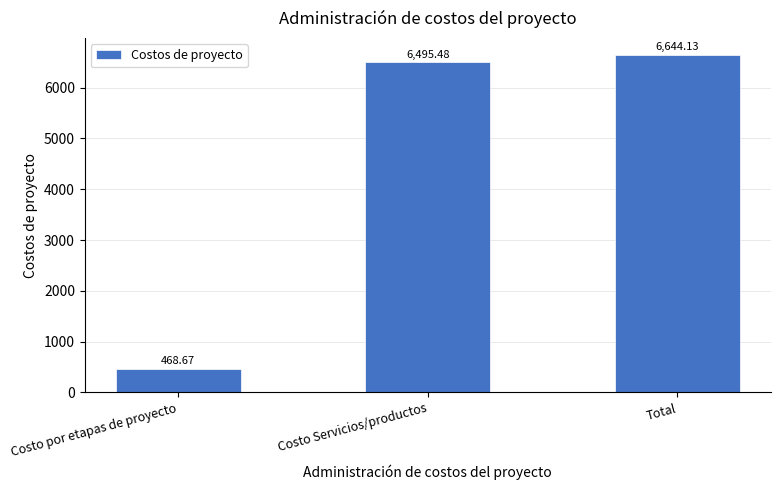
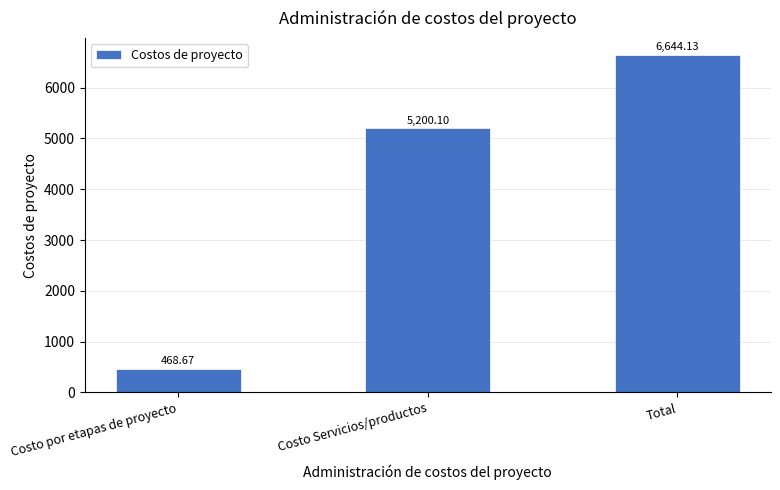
  {
    "Costo por etapas de proyecto": "468.67",
-   "Costo Servicios/productos": "6,495.48",
+   "Costo Servicios/productos": "5,200.10",
    "Total": "6,644.13"
  }
